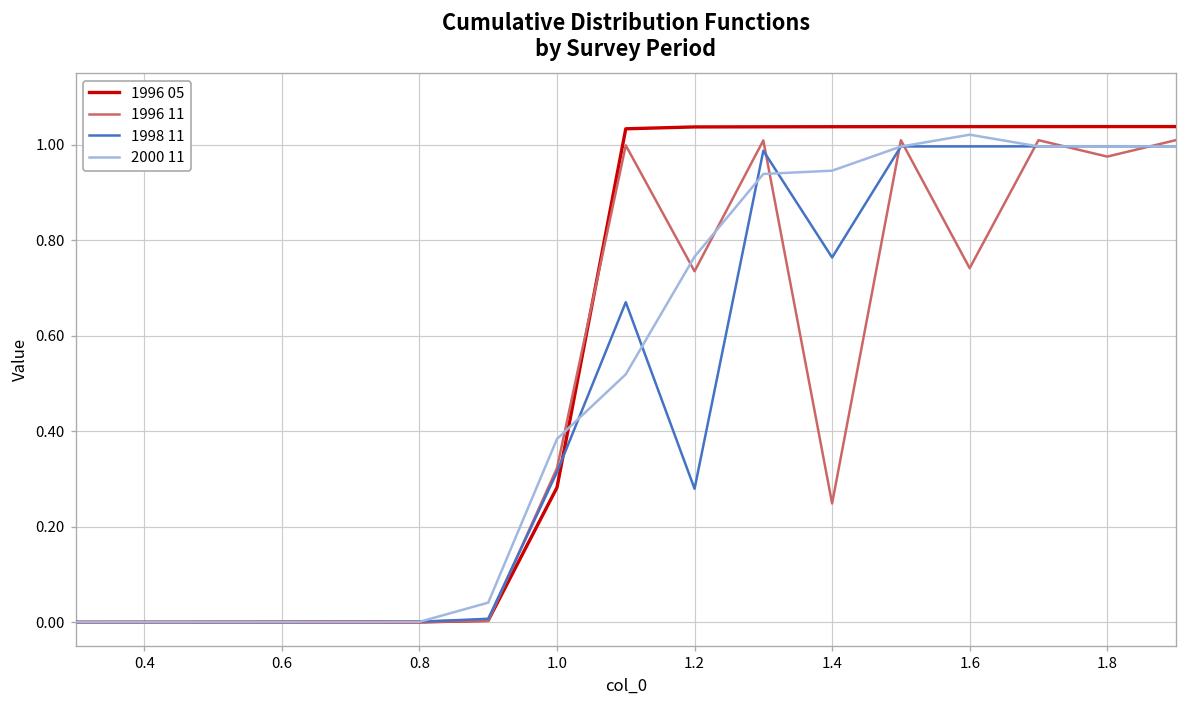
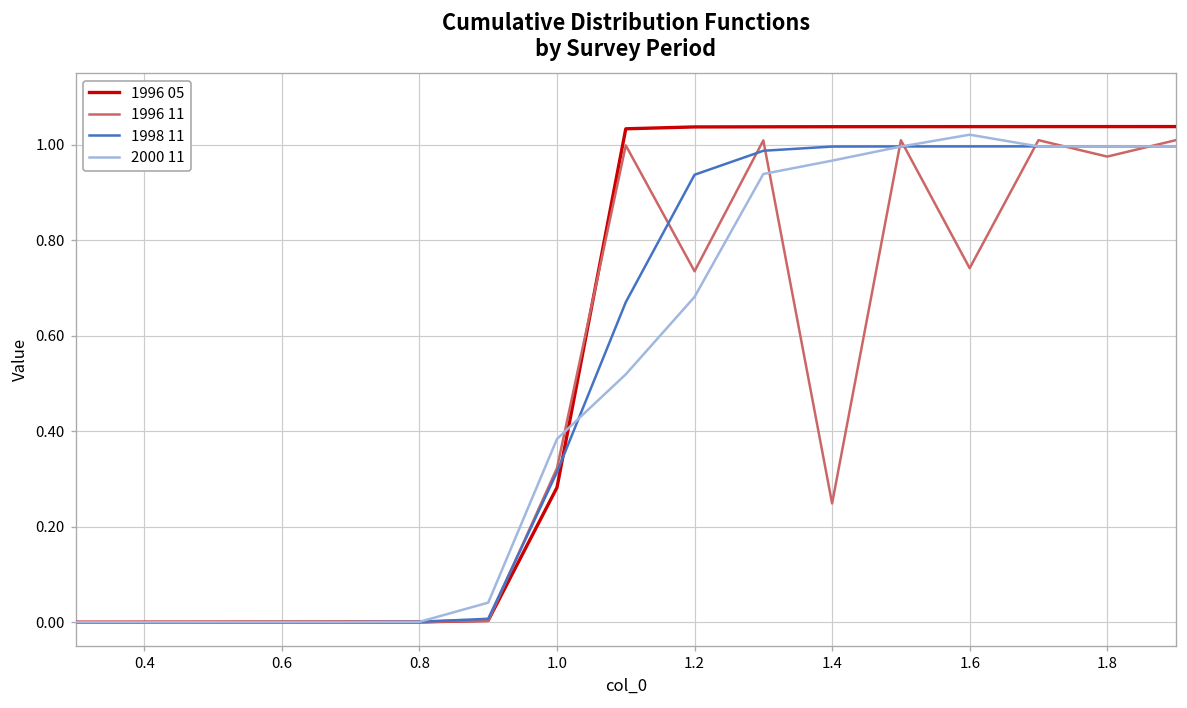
  {
    "1996 05": {
      "1.0": 0.28,
      "1.2": 1.04,
      "1.4": 1.04,
      "1.6": 1.04,
      "1.8": 1.04
    },
    "1996 11": {
      "1.0": 0.32,
      "1.2": 0.73,
      "1.4": 0.25,
      "1.6": 0.74,
      "1.8": 0.98
    },
    "1998 11": {
      "1.0": 0.31,
-     "1.2": 0.28,
-     "1.4": 0.76,
+     "1.2": 0.94,
+     "1.4": 1.00,
      "1.6": 1.00
    },
    "2000 11": {
      "1.0": 0.38,
-     "1.2": 0.77,
-     "1.4": 0.95,
+     "1.2": 0.68,
+     "1.4": 0.97,
      "1.6": 1.02
    }
  }
